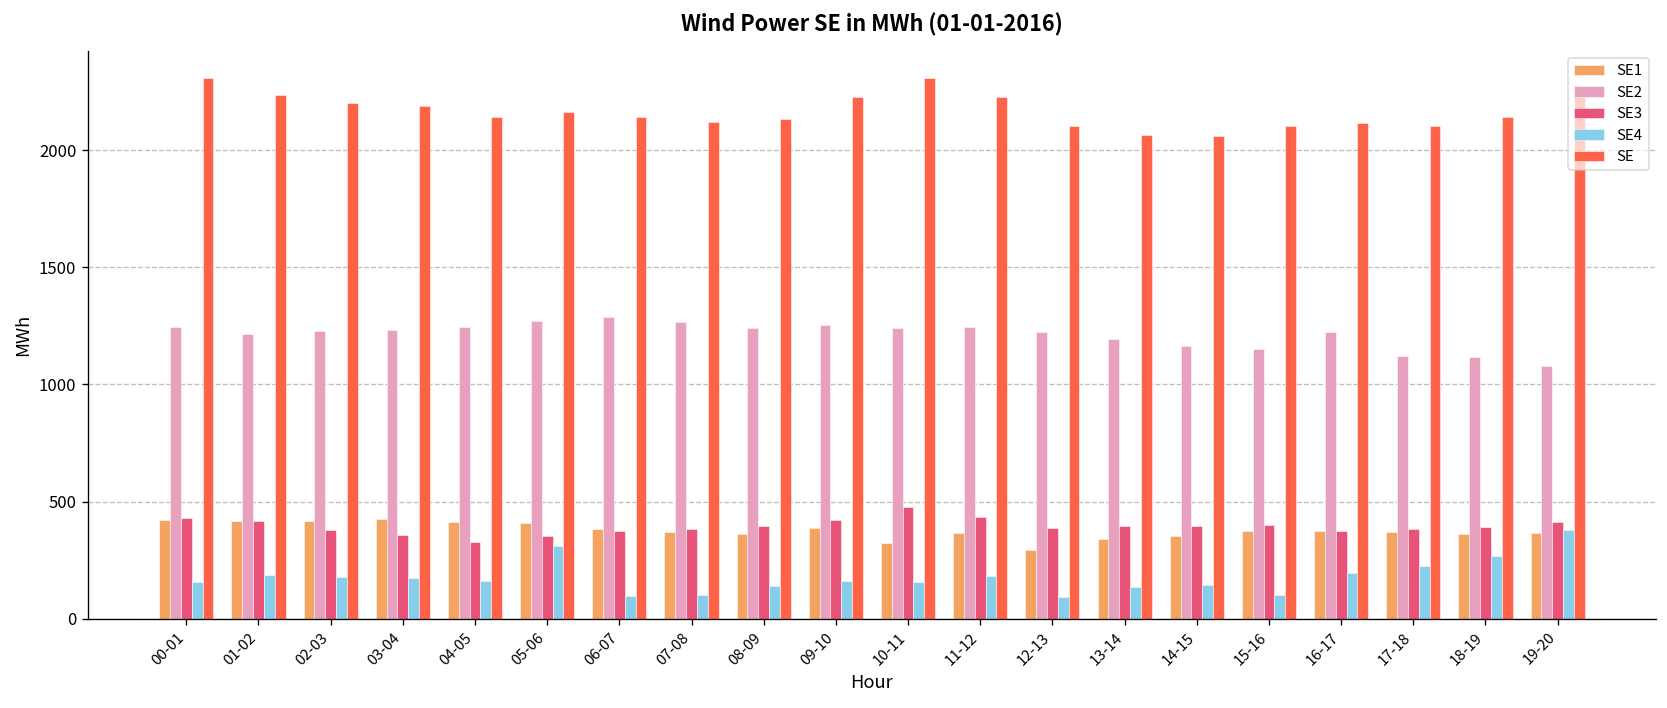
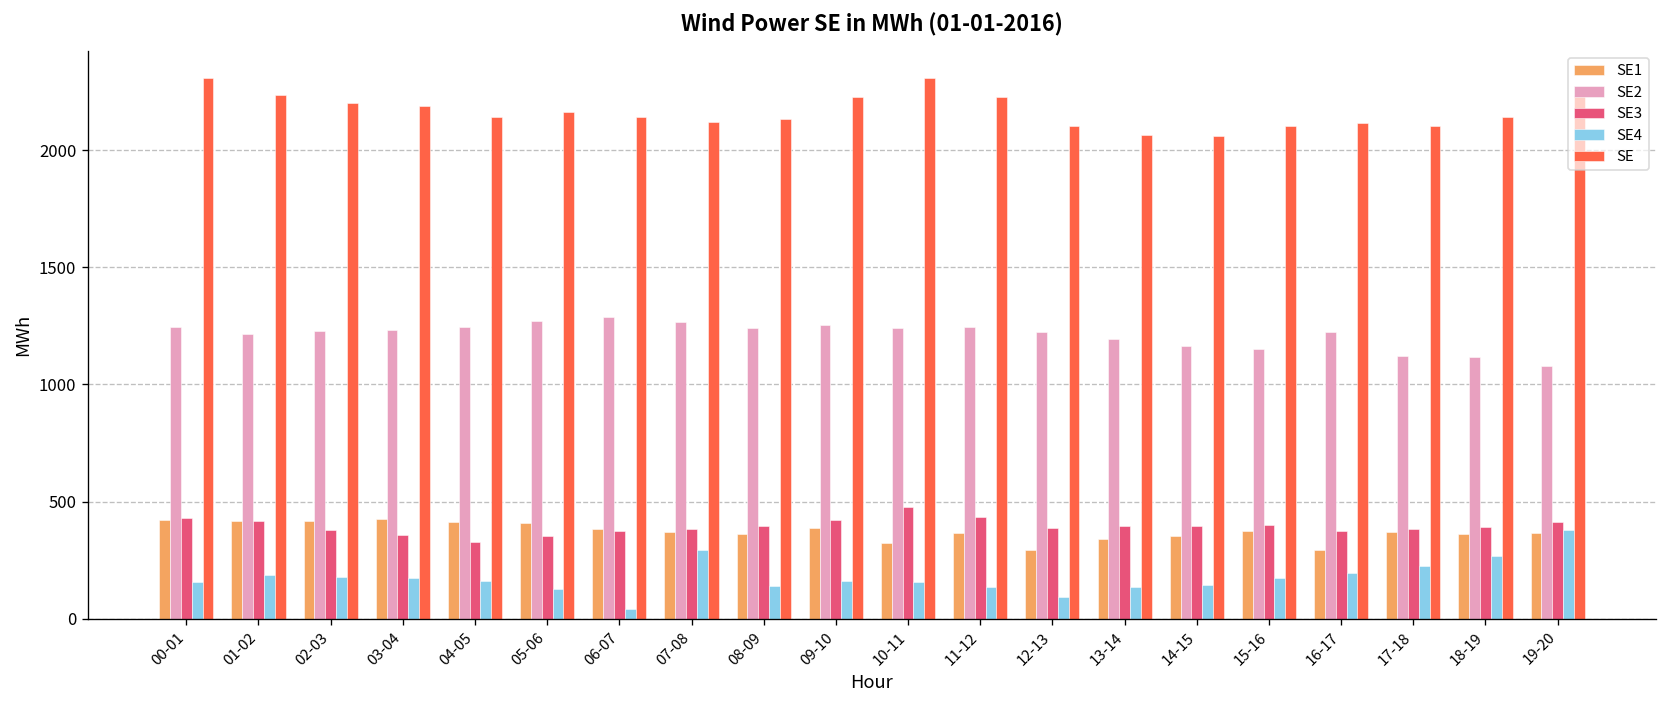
  {
    "SE1": {
      "00-01": 420,
      "01-02": 420,
      "02-03": 420,
      "03-04": 420,
      "04-05": 410,
      "05-06": 410,
      "06-07": 390,
      "07-08": 370,
      "08-09": 360,
      "09-10": 390,
      "10-11": 320,
      "11-12": 370,
      "12-13": 290,
      "13-14": 340,
      "14-15": 360,
      "15-16": 380,
-     "16-17": 380,
+     "16-17": 290,
      "17-18": 370,
      "18-19": 360,
      "19-20": 370
    },
    "SE2": {
      "00-01": 1250,
      "01-02": 1210,
      "02-03": 1230,
      "03-04": 1230,
      "04-05": 1250,
      "05-06": 1270,
      "06-07": 1290,
      "07-08": 1270,
      "08-09": 1240,
      "09-10": 1250,
      "10-11": 1240,
      "11-12": 1250,
      "12-13": 1220,
      "13-14": 1190,
      "14-15": 1170,
      "15-16": 1150,
      "16-17": 1220,
      "17-18": 1120,
      "18-19": 1120,
      "19-20": 1080
    },
    "SE4": {
      "00-01": 160,
      "01-02": 190,
      "02-03": 180,
      "03-04": 170,
      "04-05": 160,
-     "05-06": 310,
-     "06-07": 100,
-     "07-08": 100,
+     "05-06": 130,
+     "06-07": 40,
+     "07-08": 290,
      "08-09": 140,
      "09-10": 160,
      "10-11": 160,
-     "11-12": 180,
+     "11-12": 140,
      "12-13": 90,
      "13-14": 140,
      "14-15": 150,
-     "15-16": 100,
+     "15-16": 180,
      "16-17": 200,
      "17-18": 230,
      "18-19": 270,
      "19-20": 380
    }
  }
